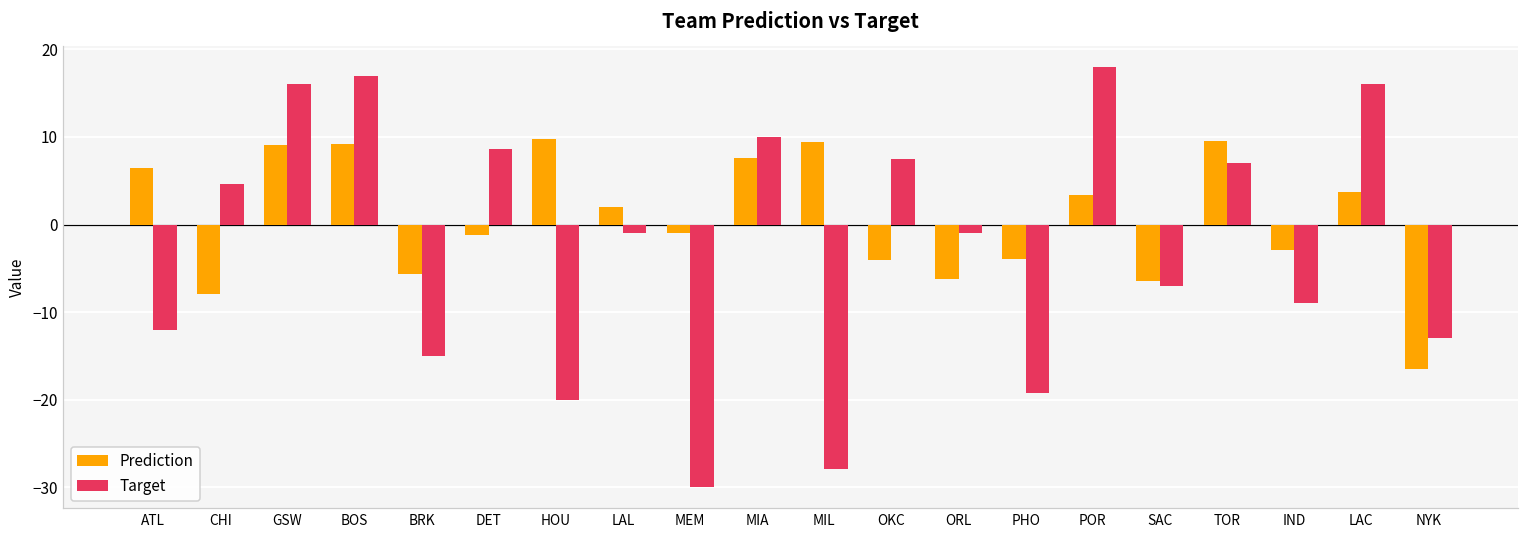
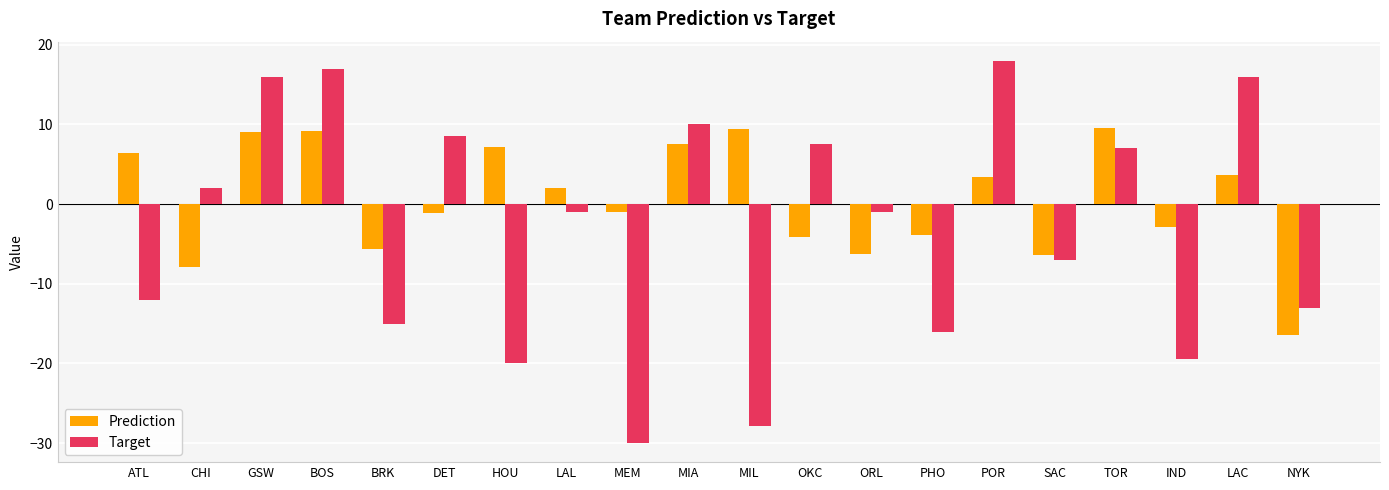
  {
    "Prediction": {
      "ATL": 6,
      "CHI": -8,
      "GSW": 9,
      "BOS": 9,
      "BRK": -6,
      "DET": -1,
-     "HOU": 10,
+     "HOU": 7,
      "LAL": 2,
      "MEM": -1,
      "MIA": 8,
      "MIL": 9,
      "OKC": -4,
      "ORL": -6,
      "PHO": -4,
      "POR": 3,
      "SAC": -6,
      "TOR": 10,
      "IND": -3,
      "LAC": 4,
      "NYK": -16
    },
    "Target": {
      "ATL": -12,
-     "CHI": 5,
+     "CHI": 2,
      "GSW": 16,
      "BOS": 17,
      "BRK": -15,
      "DET": 9,
      "HOU": -20,
      "LAL": -1,
      "MEM": -30,
      "MIA": 10,
      "MIL": -28,
      "OKC": 8,
      "ORL": -1,
-     "PHO": -19,
+     "PHO": -16,
      "POR": 18,
      "SAC": -7,
      "TOR": 7,
-     "IND": -9,
+     "IND": -19,
      "LAC": 16,
      "NYK": -13
    }
  }
